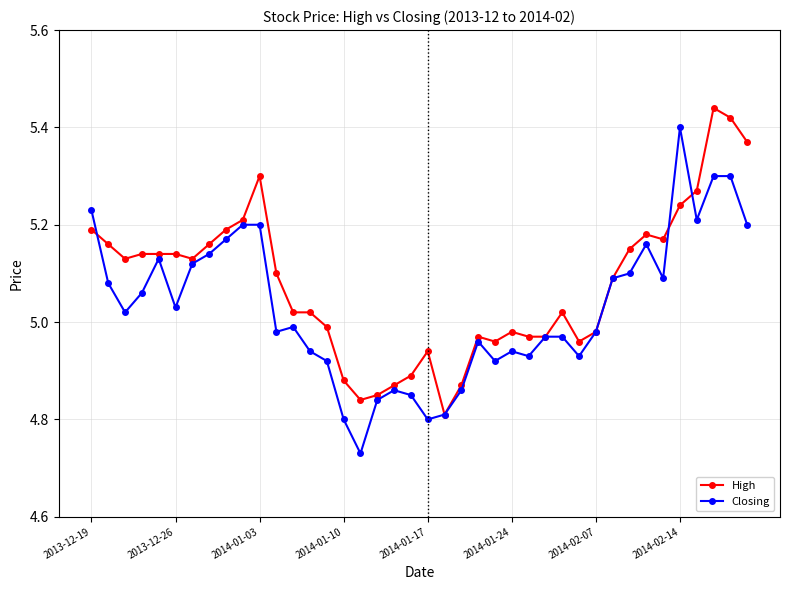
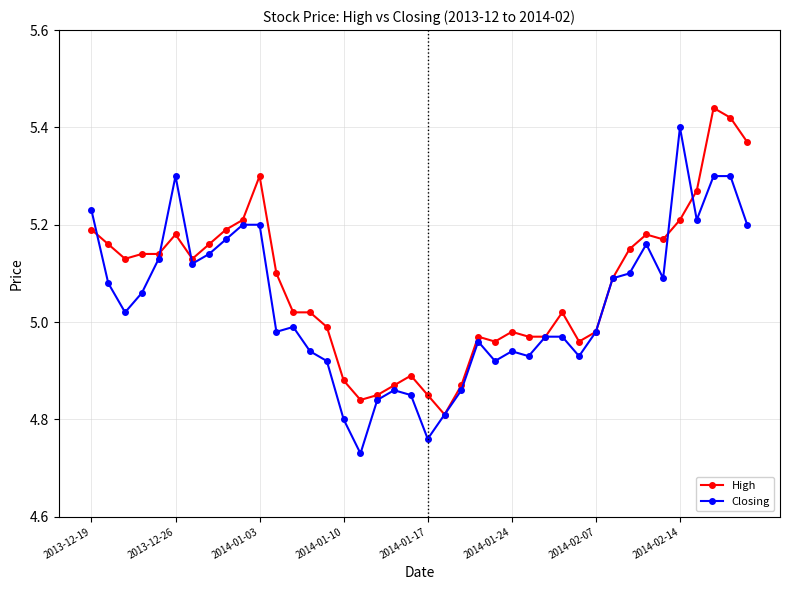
  {
    "High": {
      "2013-12-19": 5.19,
-     "2013-12-26": 5.14,
+     "2013-12-26": 5.18,
      "2014-01-03": 5.30,
      "2014-01-10": 4.88,
-     "2014-01-17": 4.94,
+     "2014-01-17": 4.85,
      "2014-01-24": 4.98,
-     "2014-02-14": 5.24
+     "2014-02-14": 5.21
    },
    "Closing": {
      "2013-12-19": 5.23,
-     "2013-12-26": 5.03,
+     "2013-12-26": 5.30,
      "2014-01-03": 5.20,
      "2014-01-10": 4.80,
-     "2014-01-17": 4.80,
+     "2014-01-17": 4.76,
      "2014-01-24": 4.94,
      "2014-02-14": 5.40
    }
  }
